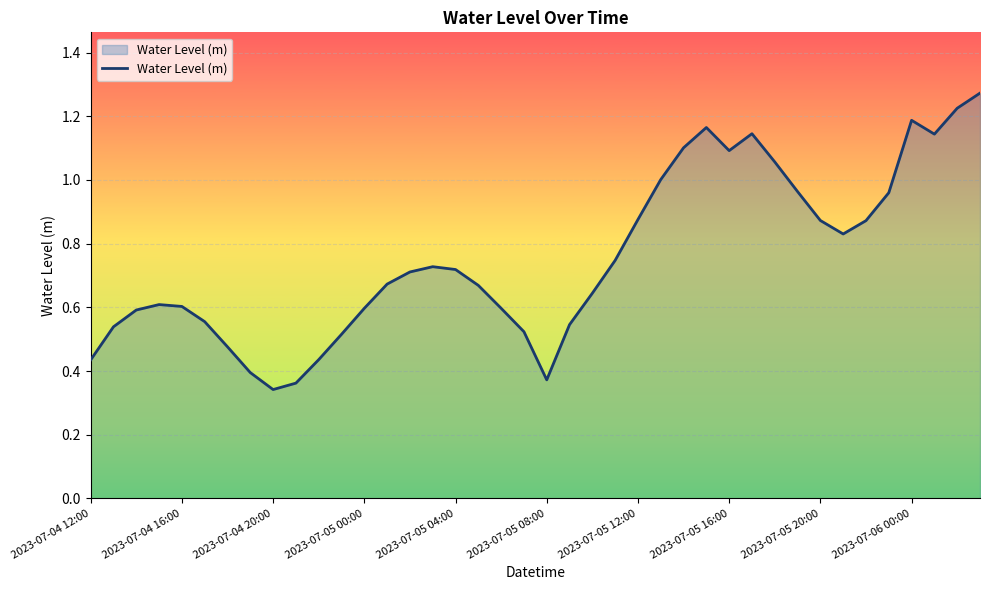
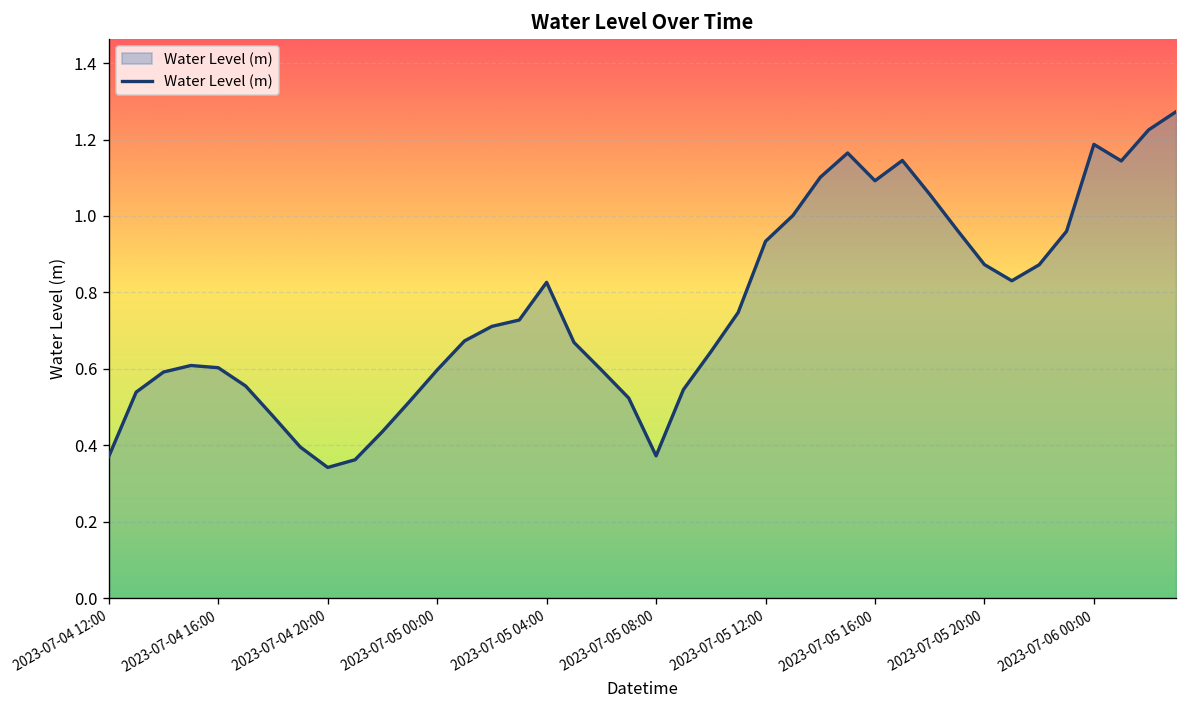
  {
-   "2023-07-04 12:00": 0.43,
+   "2023-07-04 12:00": 0.37,
    "2023-07-04 16:00": 0.60,
    "2023-07-04 20:00": 0.34,
    "2023-07-05 00:00": 0.60,
-   "2023-07-05 04:00": 0.72,
+   "2023-07-05 04:00": 0.83,
    "2023-07-05 08:00": 0.37,
-   "2023-07-05 12:00": 0.88,
+   "2023-07-05 12:00": 0.93,
    "2023-07-05 16:00": 1.09,
    "2023-07-05 20:00": 0.87,
    "2023-07-06 00:00": 1.19
  }
